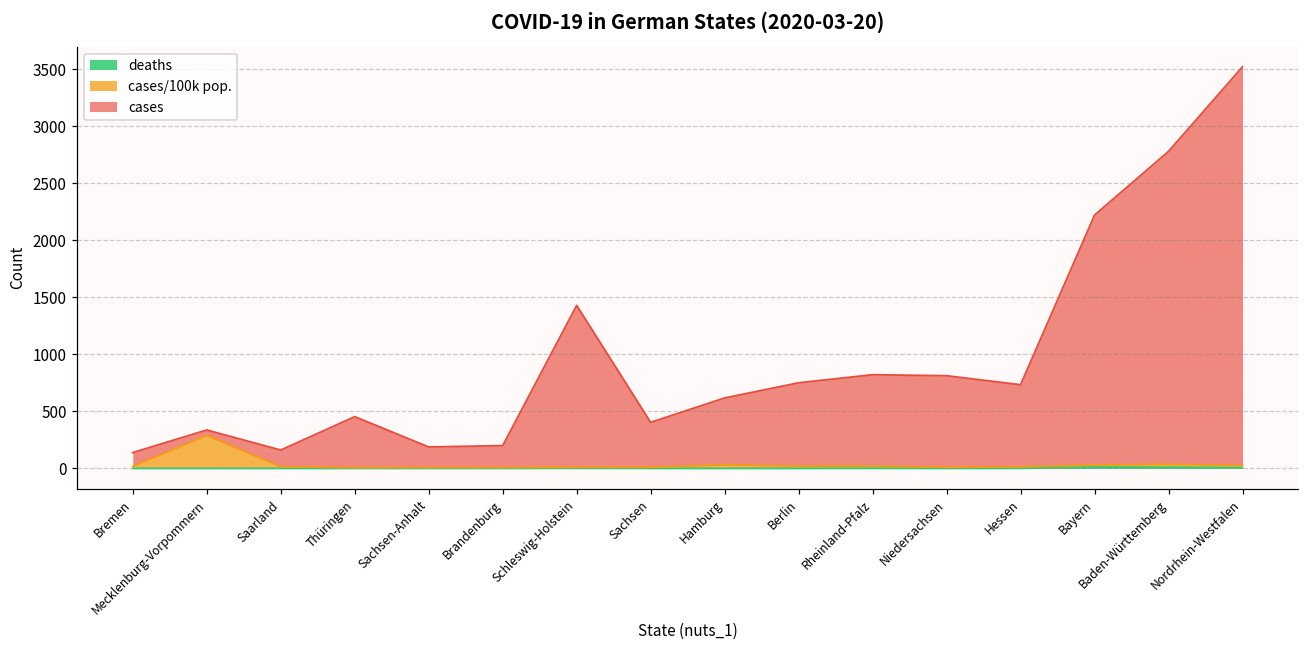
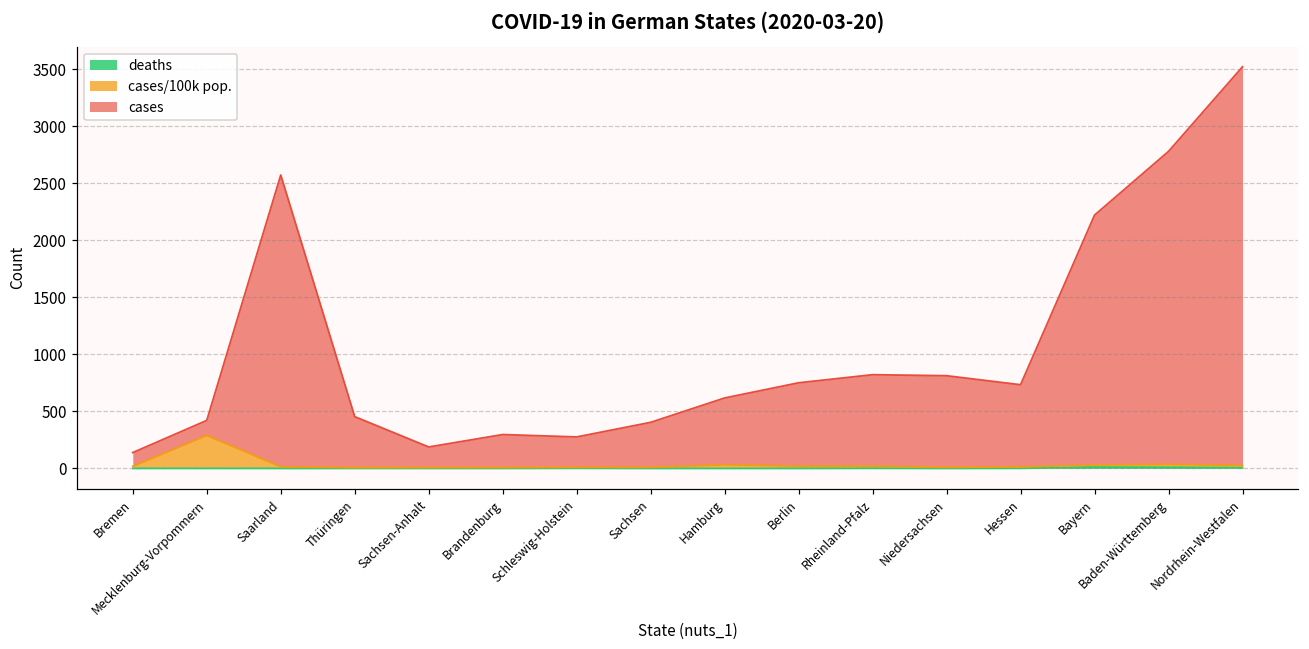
  {
    "deaths": {
      "Mecklenburg-Vorpommern": 0,
      "Hamburg": 0,
      "Baden-Württemberg": 10
    },
    "cases/100k pop.": {
      "Mecklenburg-Vorpommern": 290,
      "Hamburg": 30,
      "Baden-Württemberg": 30
    },
    "cases": {
      "Bremen": 120,
-     "Mecklenburg-Vorpommern": 50,
-     "Saarland": 150,
+     "Mecklenburg-Vorpommern": 130,
+     "Saarland": 2560,
      "Thüringen": 450,
      "Sachsen-Anhalt": 180,
-     "Brandenburg": 190,
-     "Schleswig-Holstein": 1420,
+     "Brandenburg": 290,
+     "Schleswig-Holstein": 270,
      "Sachsen": 390,
      "Hamburg": 590,
      "Berlin": 730,
      "Rheinland-Pfalz": 800,
      "Niedersachsen": 800,
      "Hessen": 720,
      "Bayern": 2190,
      "Baden-Württemberg": 2750,
      "Nordrhein-Westfalen": 3500
    }
  }
